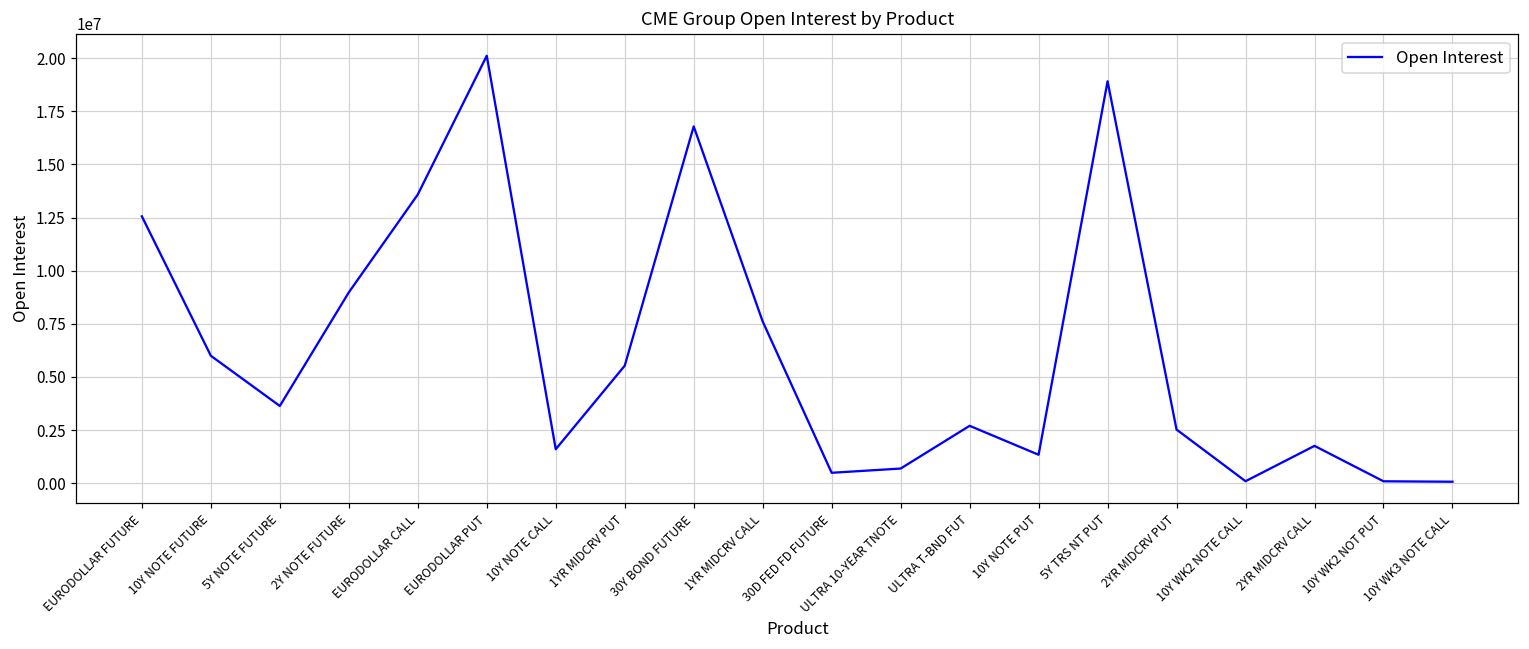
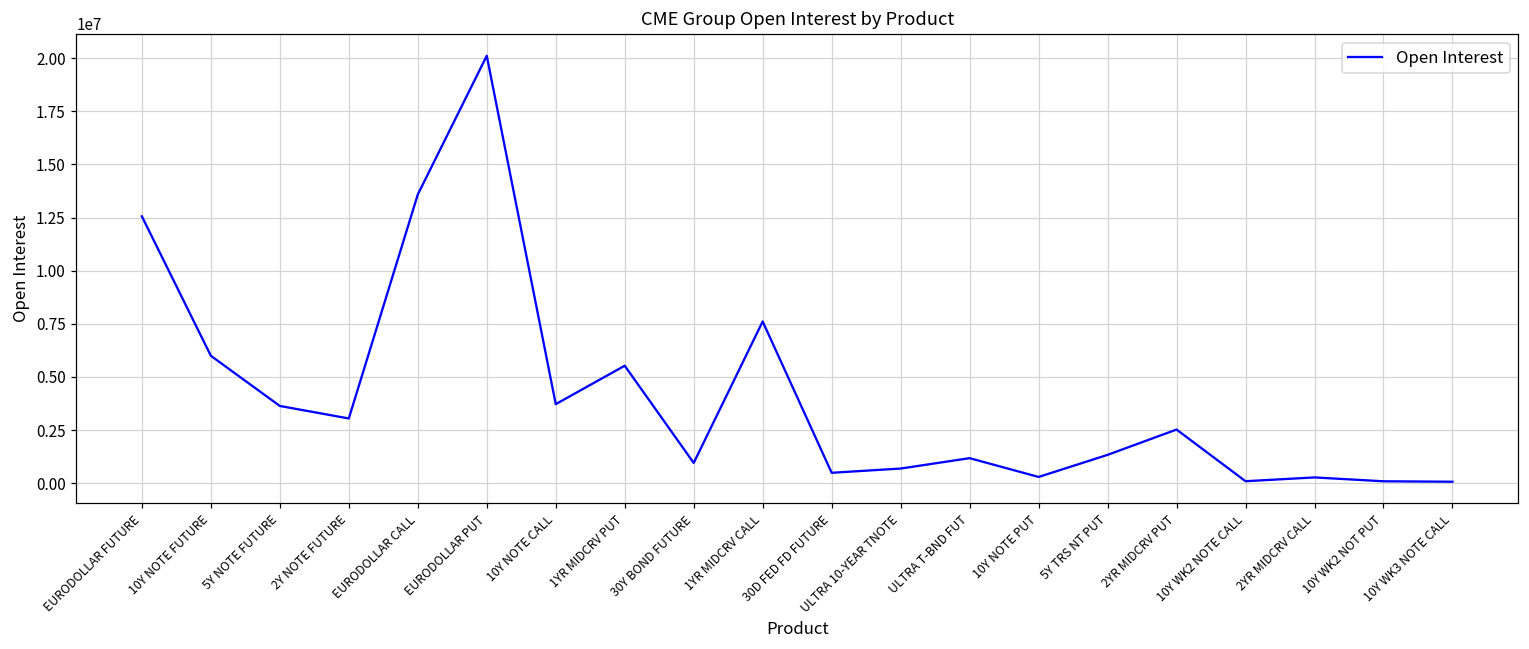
  {
    "EURODOLLAR FUTURE": 12600000,
    "10Y NOTE FUTURE": 6000000,
    "5Y NOTE FUTURE": 3600000,
-   "2Y NOTE FUTURE": 9000000,
+   "2Y NOTE FUTURE": 3000000,
    "EURODOLLAR CALL": 13600000,
    "EURODOLLAR PUT": 20100000,
-   "10Y NOTE CALL": 1600000,
+   "10Y NOTE CALL": 3700000,
    "1YR MIDCRV PUT": 5500000,
-   "30Y BOND FUTURE": 16800000,
+   "30Y BOND FUTURE": 1000000,
    "1YR MIDCRV CALL": 7600000,
    "30D FED FD FUTURE": 500000,
    "ULTRA 10-YEAR TNOTE": 700000,
-   "ULTRA T-BND FUT": 2700000,
-   "10Y NOTE PUT": 1300000,
-   "5Y TRS NT PUT": 18900000,
+   "ULTRA T-BND FUT": 1200000,
+   "10Y NOTE PUT": 300000,
+   "5Y TRS NT PUT": 1300000,
    "2YR MIDCRV PUT": 2500000,
    "10Y WK2 NOTE CALL": 100000,
-   "2YR MIDCRV CALL": 1800000,
+   "2YR MIDCRV CALL": 300000,
    "10Y WK2 NOT PUT": 100000,
    "10Y WK3 NOTE CALL": 100000
  }
